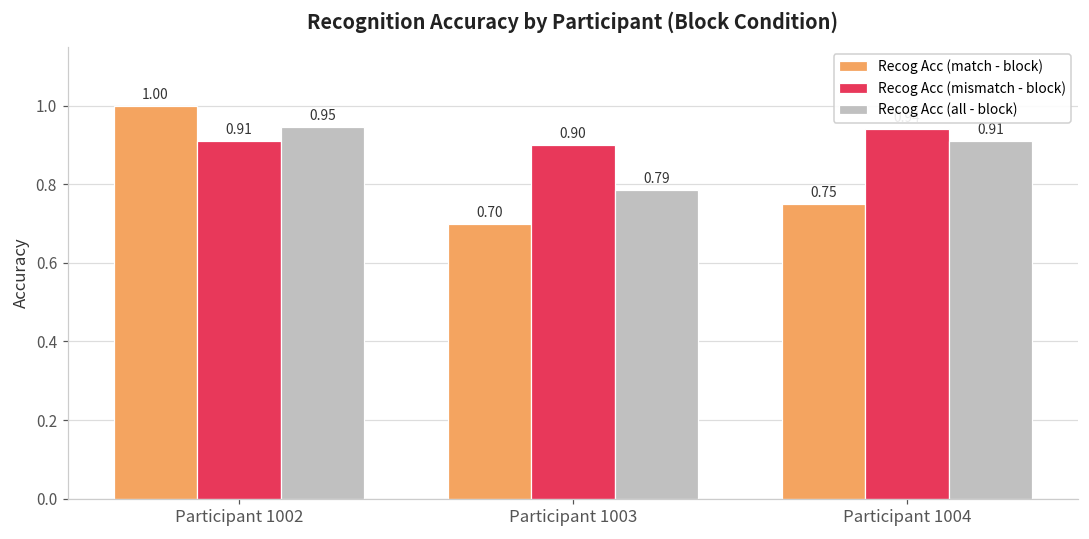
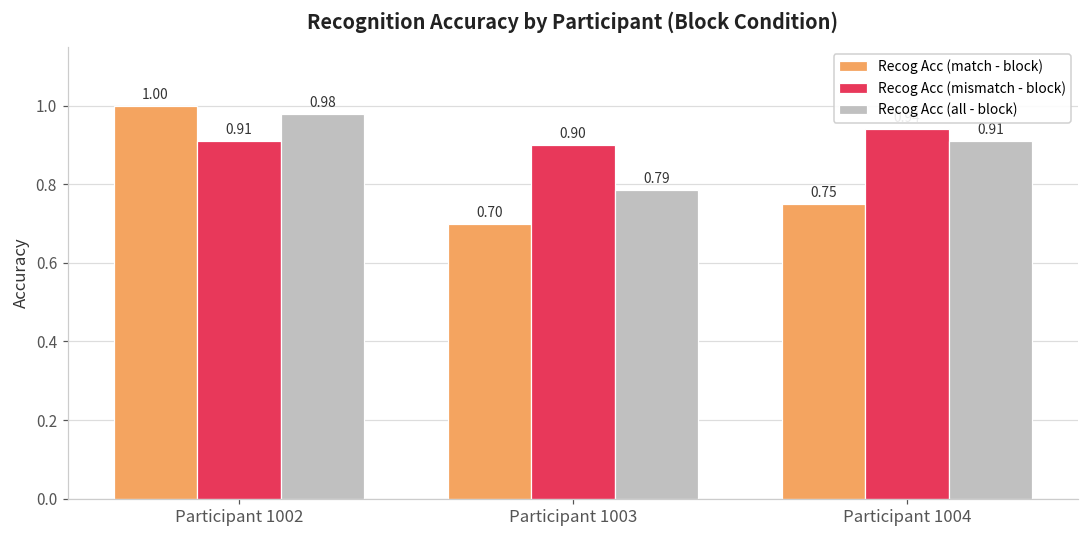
  {
    "Recog Acc (match - block)": {
      "Participant 1002": 1.00,
      "Participant 1003": 0.70,
      "Participant 1004": 0.75
    },
    "Recog Acc (mismatch - block)": {
      "Participant 1002": 0.91,
      "Participant 1003": 0.90
    },
    "Recog Acc (all - block)": {
-     "Participant 1002": 0.95,
+     "Participant 1002": 0.98,
      "Participant 1003": 0.79,
      "Participant 1004": 0.91
    }
  }
